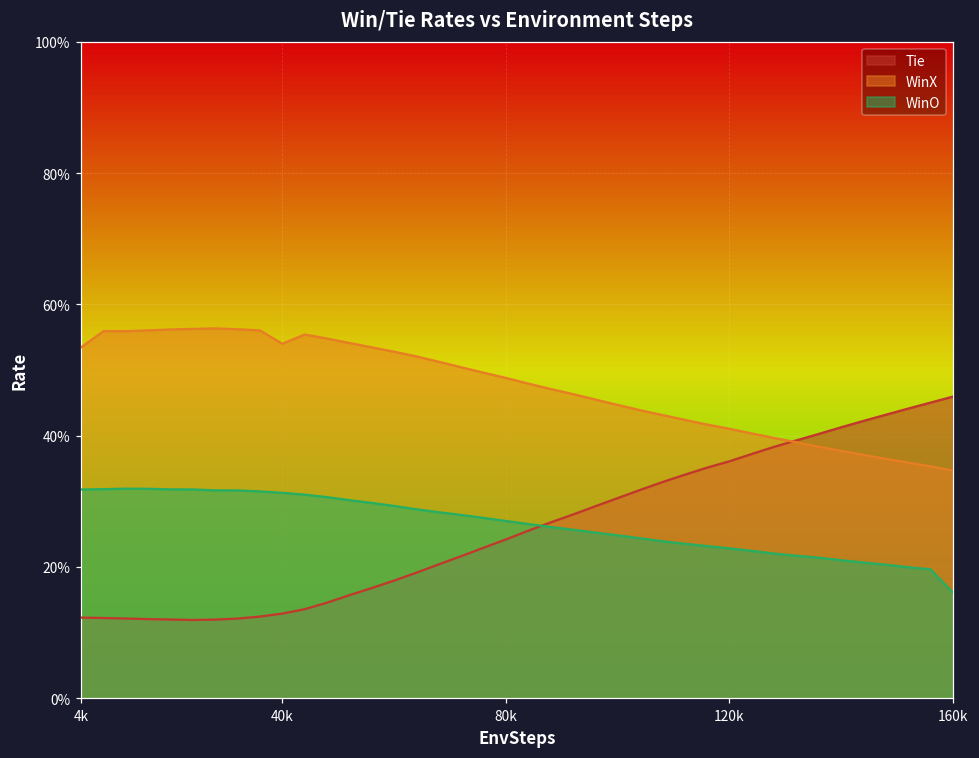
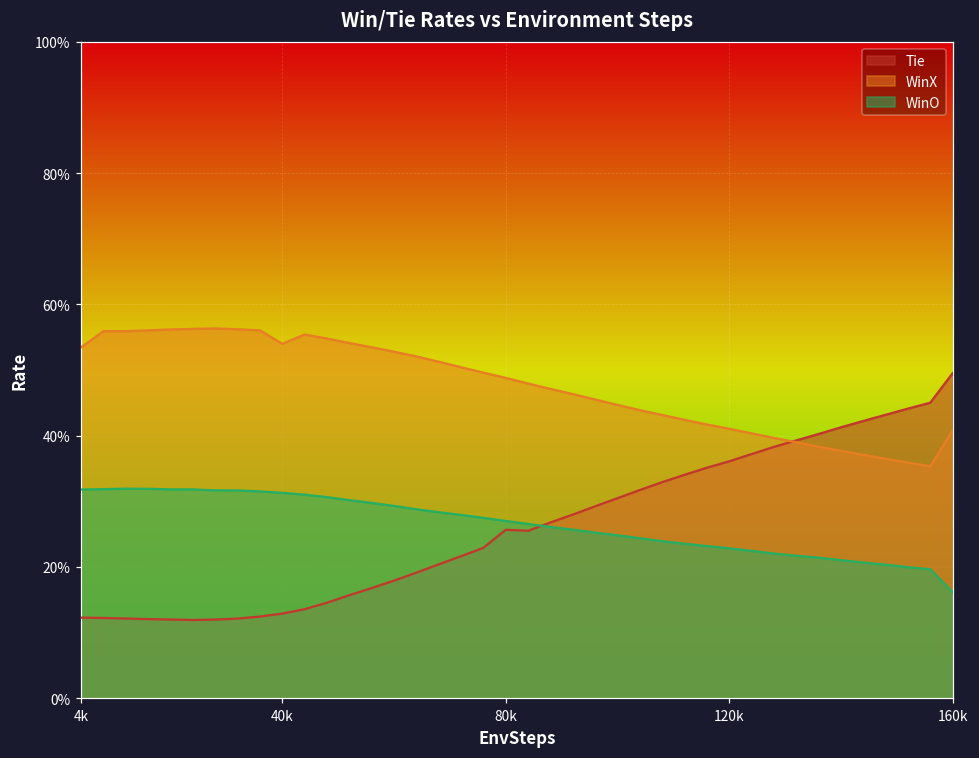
  {
    "Tie": {
      "4k": "12%",
      "40k": "13%",
-     "80k": "24%",
+     "80k": "26%",
      "120k": "36%",
-     "160k": "46%"
+     "160k": "50%"
    },
    "WinX": {
      "4k": "53%",
      "40k": "54%",
      "80k": "49%",
      "120k": "41%",
-     "160k": "35%"
+     "160k": "41%"
    },
    "WinO": {
      "4k": "32%",
      "40k": "31%",
      "80k": "27%",
      "120k": "23%",
      "160k": "16%"
    }
  }
